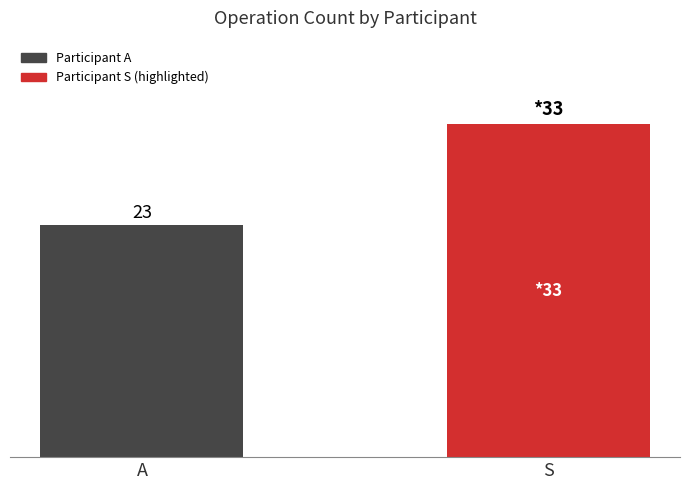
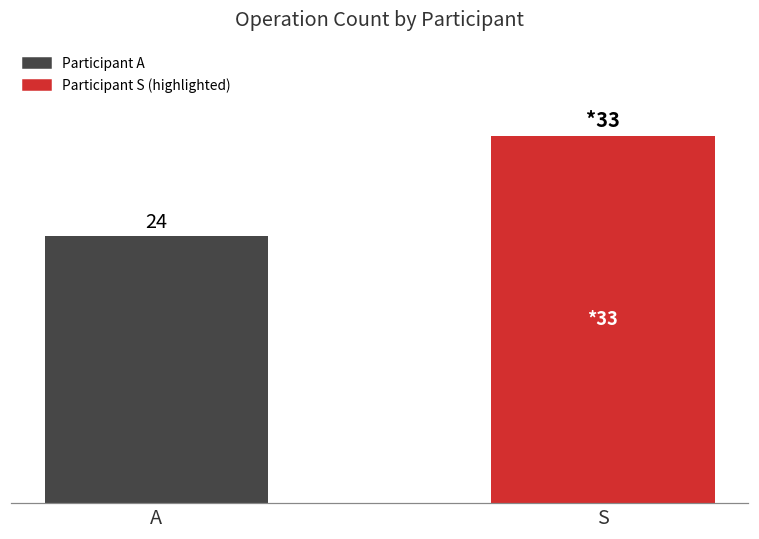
  {
-   "A": 23,
+   "A": 24,
    "S": 33
  }
